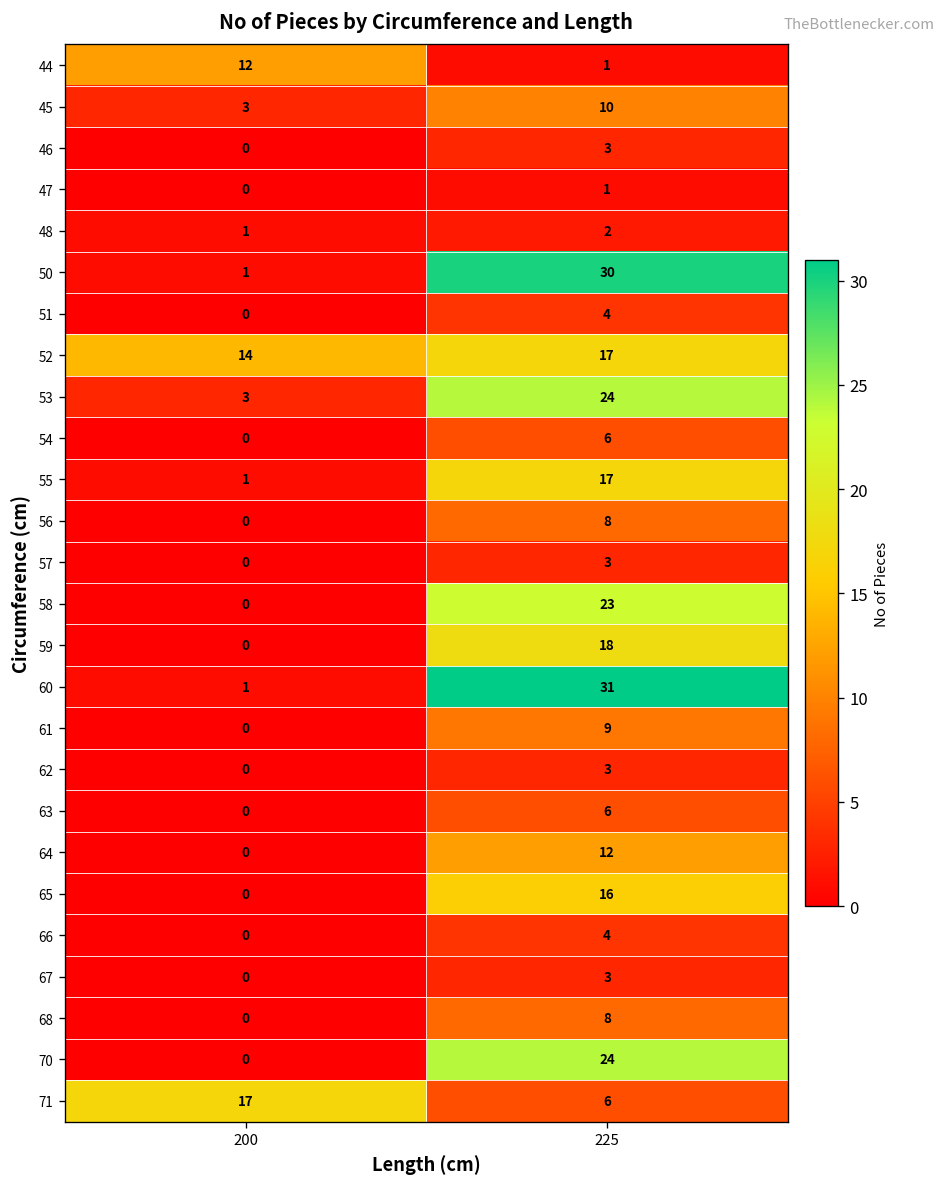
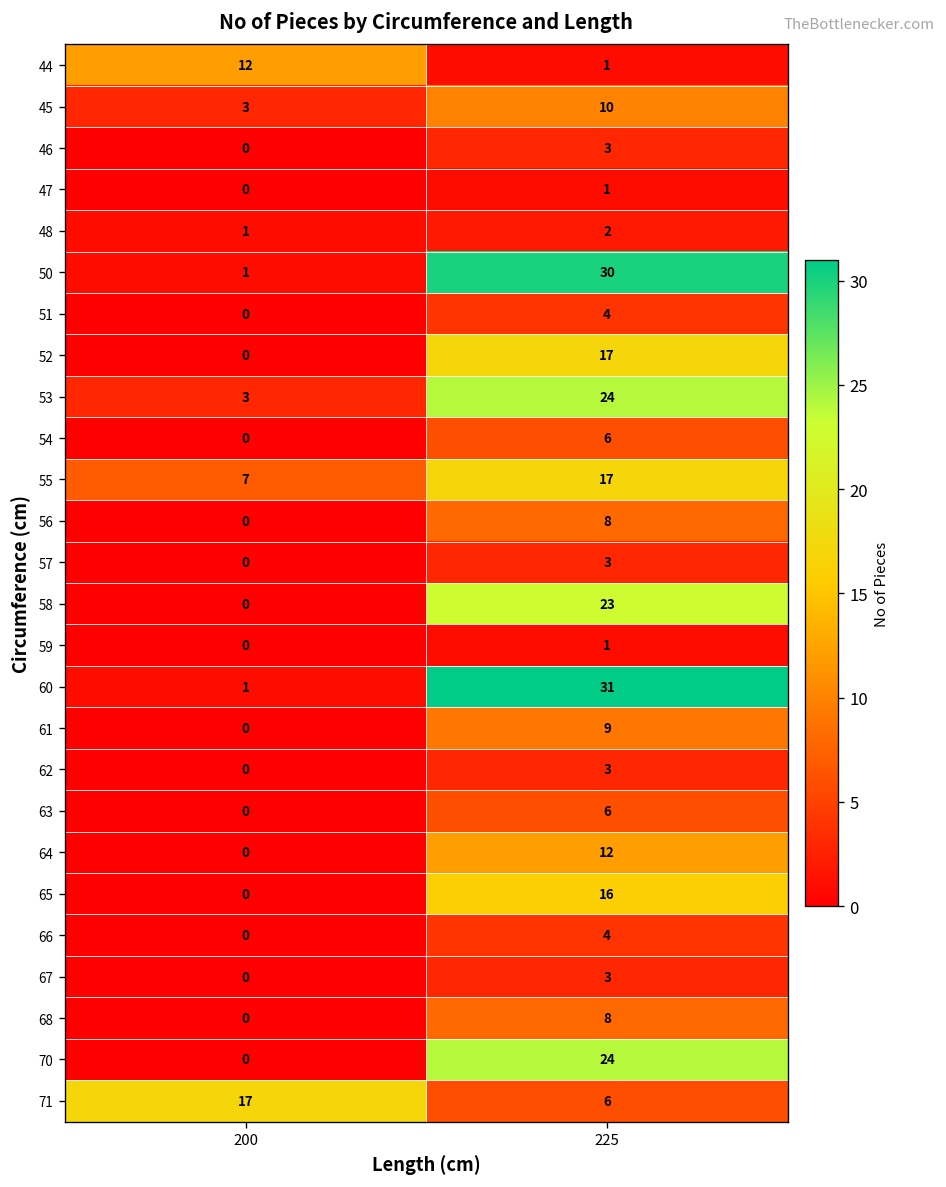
  {
    "44": {
      "200": 12,
      "225": 1
    },
    "45": {
      "200": 3,
      "225": 10
    },
    "46": {
      "200": 0,
      "225": 3
    },
    "47": {
      "200": 0,
      "225": 1
    },
    "48": {
      "200": 1,
      "225": 2
    },
    "50": {
      "200": 1,
      "225": 30
    },
    "51": {
      "200": 0,
      "225": 4
    },
    "52": {
-     "200": 14,
+     "200": 0,
      "225": 17
    },
    "53": {
      "200": 3,
      "225": 24
    },
    "54": {
      "200": 0,
      "225": 6
    },
    "55": {
-     "200": 1,
+     "200": 7,
      "225": 17
    },
    "56": {
      "200": 0,
      "225": 8
    },
    "57": {
      "200": 0,
      "225": 3
    },
    "58": {
      "200": 0,
      "225": 23
    },
    "59": {
      "200": 0,
-     "225": 18
+     "225": 1
    },
    "60": {
      "200": 1,
      "225": 31
    },
    "61": {
      "200": 0,
      "225": 9
    },
    "62": {
      "200": 0,
      "225": 3
    },
    "63": {
      "200": 0,
      "225": 6
    },
    "64": {
      "200": 0,
      "225": 12
    },
    "65": {
      "200": 0,
      "225": 16
    },
    "66": {
      "200": 0,
      "225": 4
    },
    "67": {
      "200": 0,
      "225": 3
    },
    "68": {
      "200": 0,
      "225": 8
    },
    "70": {
      "200": 0,
      "225": 24
    },
    "71": {
      "200": 17,
      "225": 6
    }
  }
